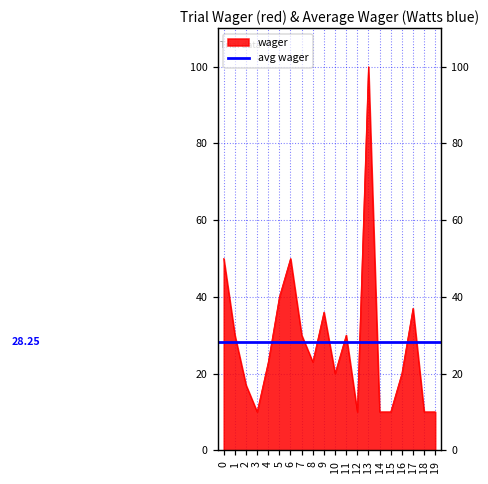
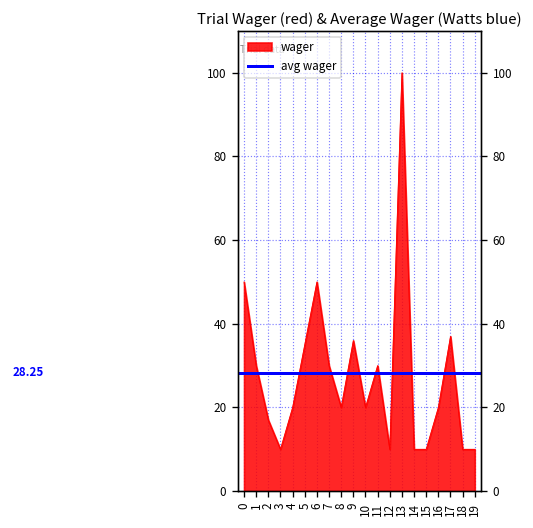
  {
    "0": 50,
    "1": 30,
    "2": 17,
    "3": 10,
-   "4": 23,
-   "5": 40,
+   "4": 20,
+   "5": 35,
    "6": 50,
    "7": 30,
-   "8": 23,
+   "8": 20,
    "9": 36,
    "10": 20,
    "11": 30,
    "12": 10,
    "13": 100,
    "14": 10,
    "15": 10,
    "16": 20,
    "17": 37,
    "18": 10,
    "19": 10
  }
